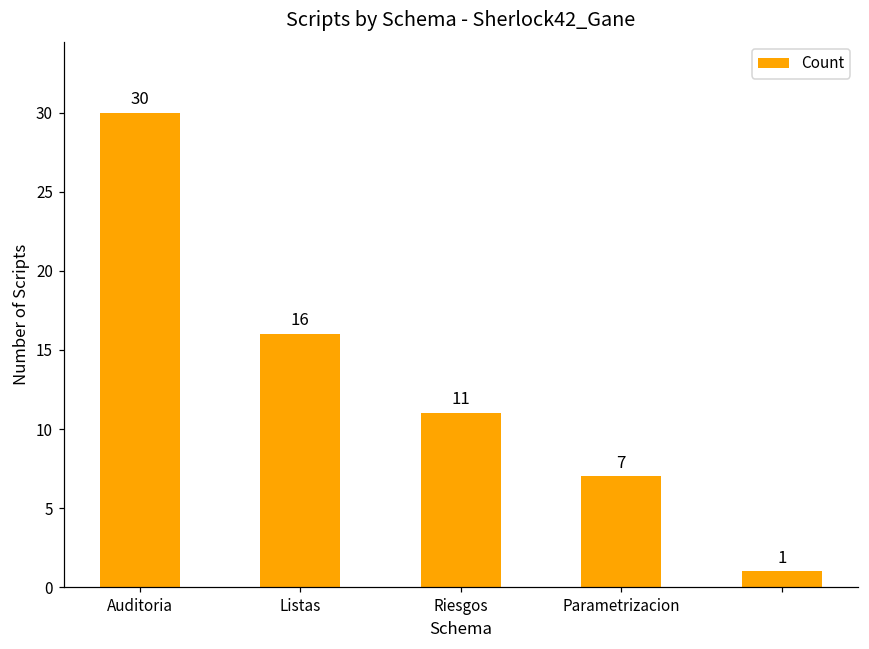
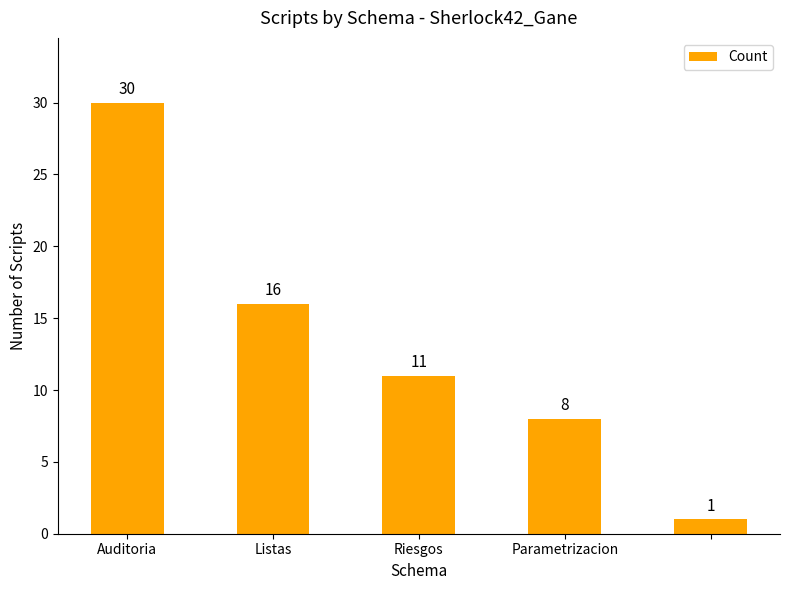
  {
    "Auditoria": 30,
    "Listas": 16,
    "Riesgos": 11,
-   "Parametrizacion": 7
+   "Parametrizacion": 8
  }
